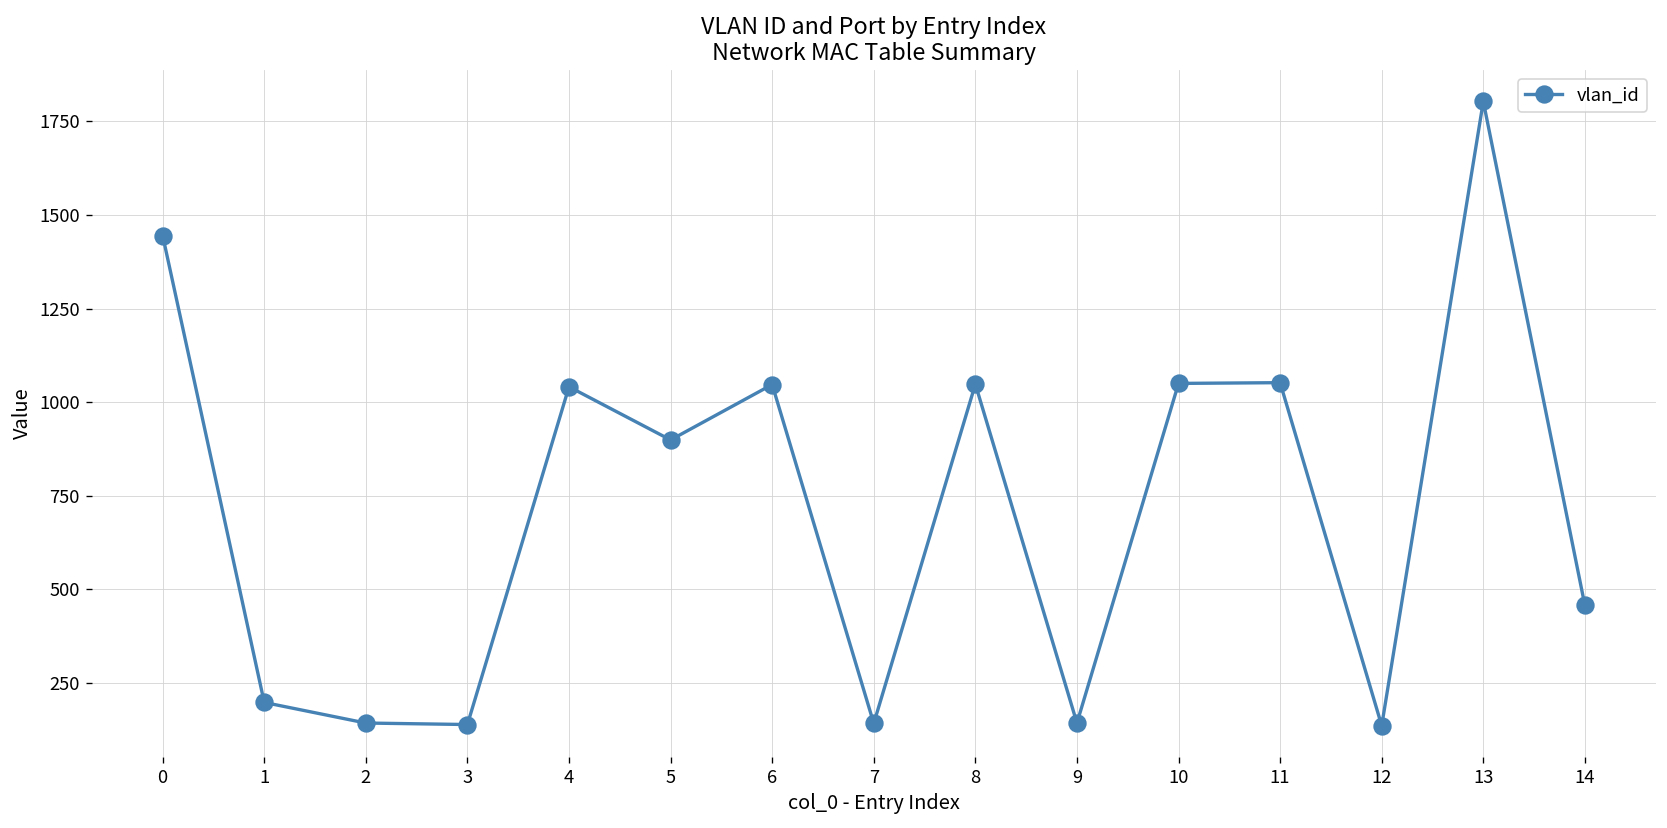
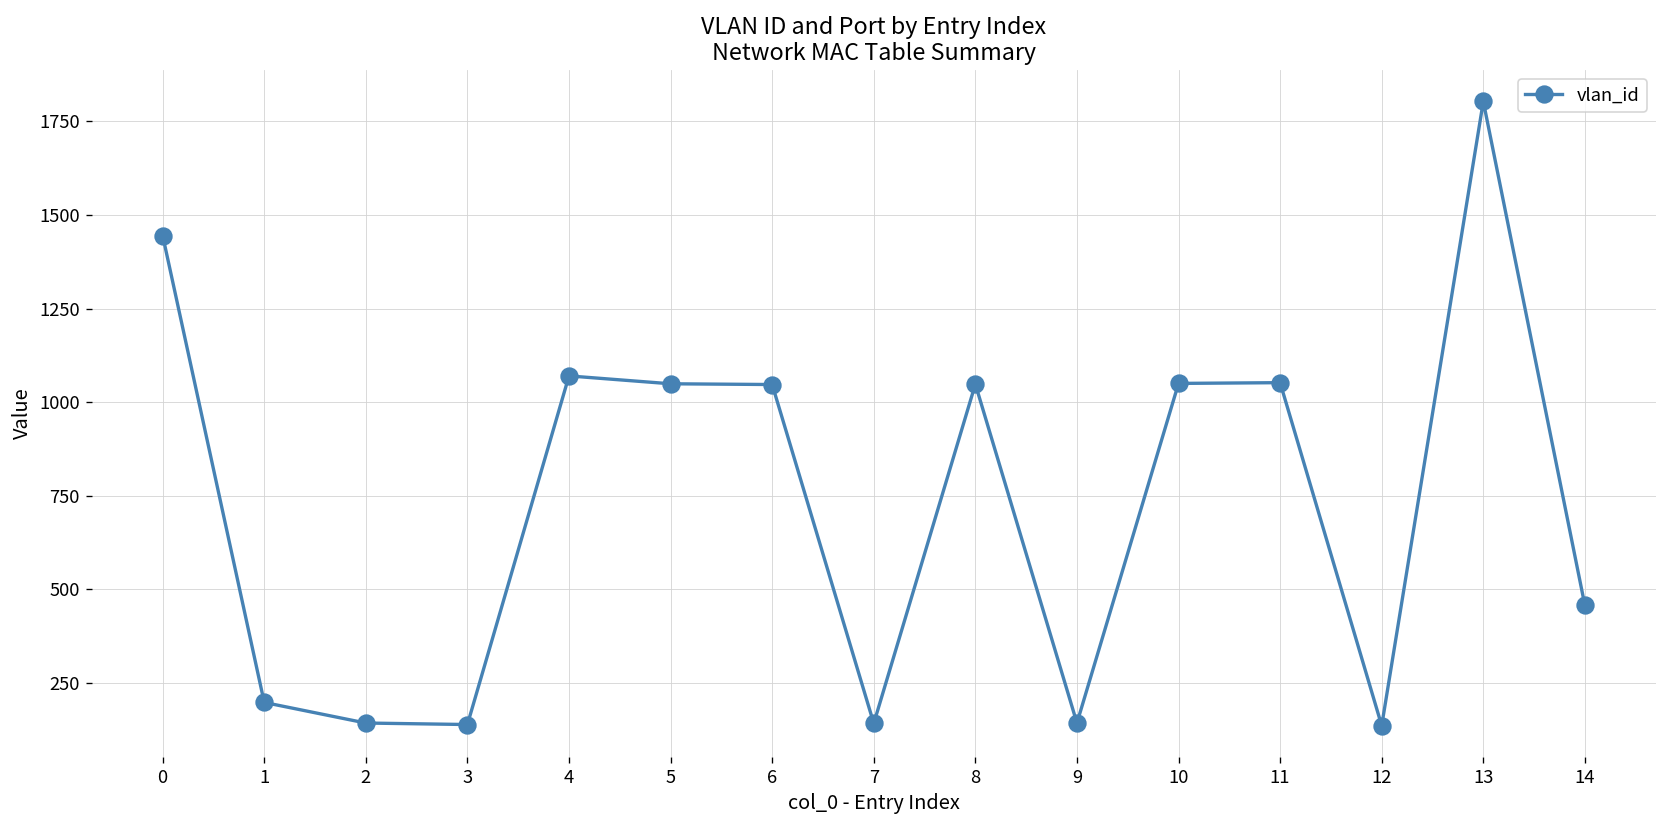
  {
    "0": 1450,
    "1": 200,
    "2": 140,
    "3": 140,
-   "4": 1040,
-   "5": 900,
+   "4": 1070,
+   "5": 1050,
    "6": 1050,
    "7": 140,
    "8": 1050,
    "9": 140,
    "10": 1050,
    "11": 1050,
    "12": 140,
    "13": 1800,
    "14": 460
  }
